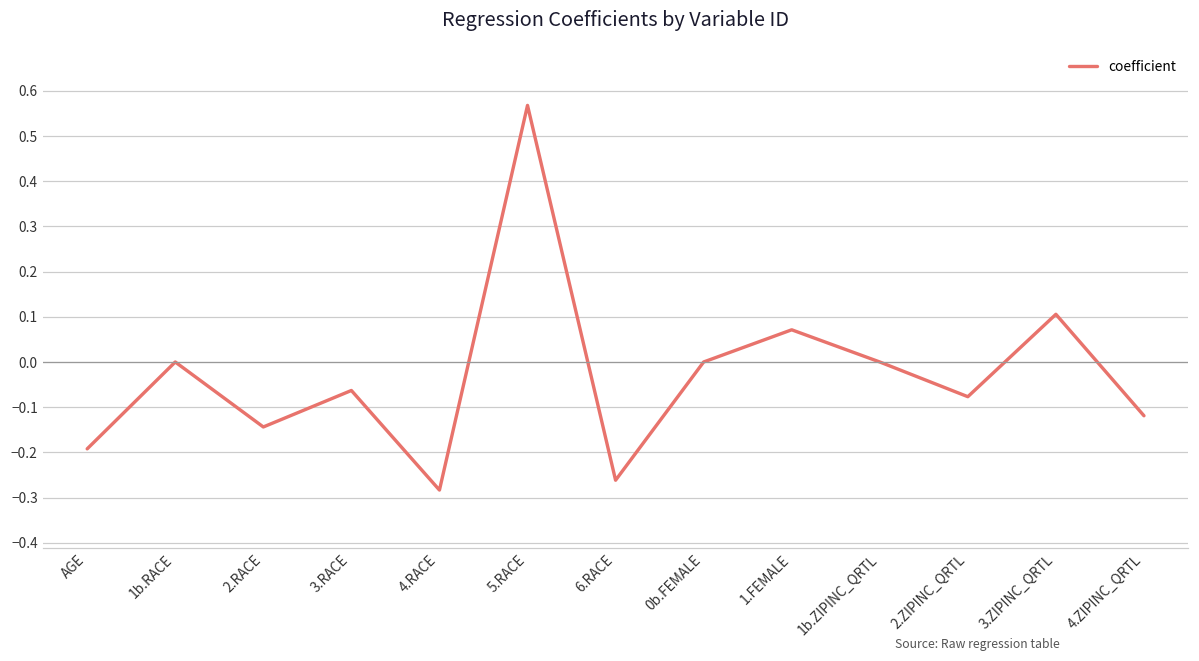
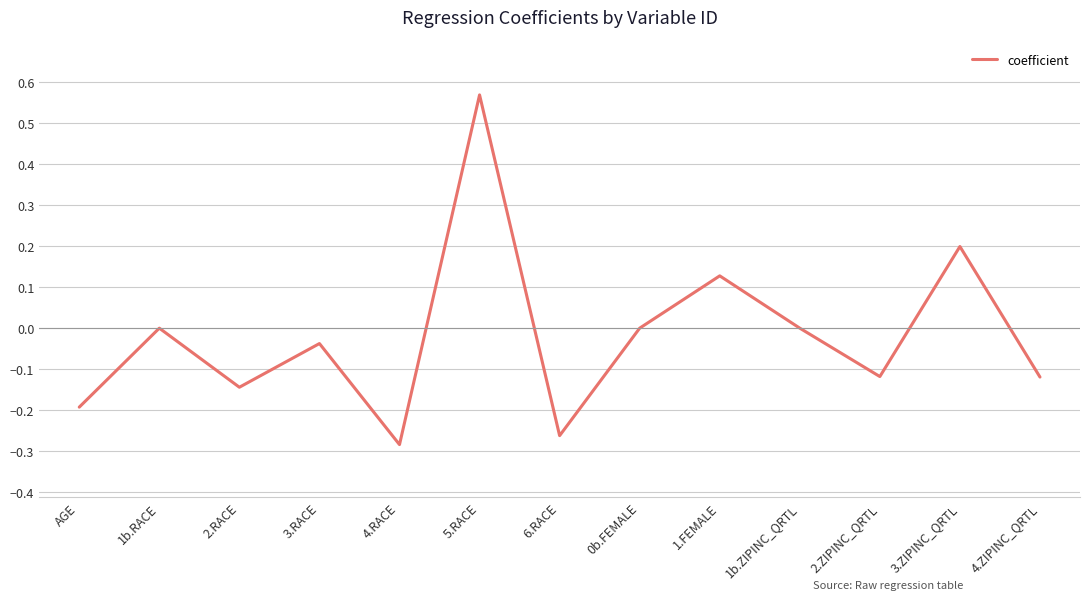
  {
    "AGE": -0.19,
    "1b.RACE": 0.00,
    "2.RACE": -0.14,
-   "3.RACE": -0.06,
+   "3.RACE": -0.04,
    "4.RACE": -0.28,
    "5.RACE": 0.57,
    "6.RACE": -0.26,
    "0b.FEMALE": 0.00,
-   "1.FEMALE": 0.07,
+   "1.FEMALE": 0.13,
    "1b.ZIPINC_QRTL": 0.00,
-   "2.ZIPINC_QRTL": -0.08,
-   "3.ZIPINC_QRTL": 0.11,
+   "2.ZIPINC_QRTL": -0.12,
+   "3.ZIPINC_QRTL": 0.20,
    "4.ZIPINC_QRTL": -0.12
  }
